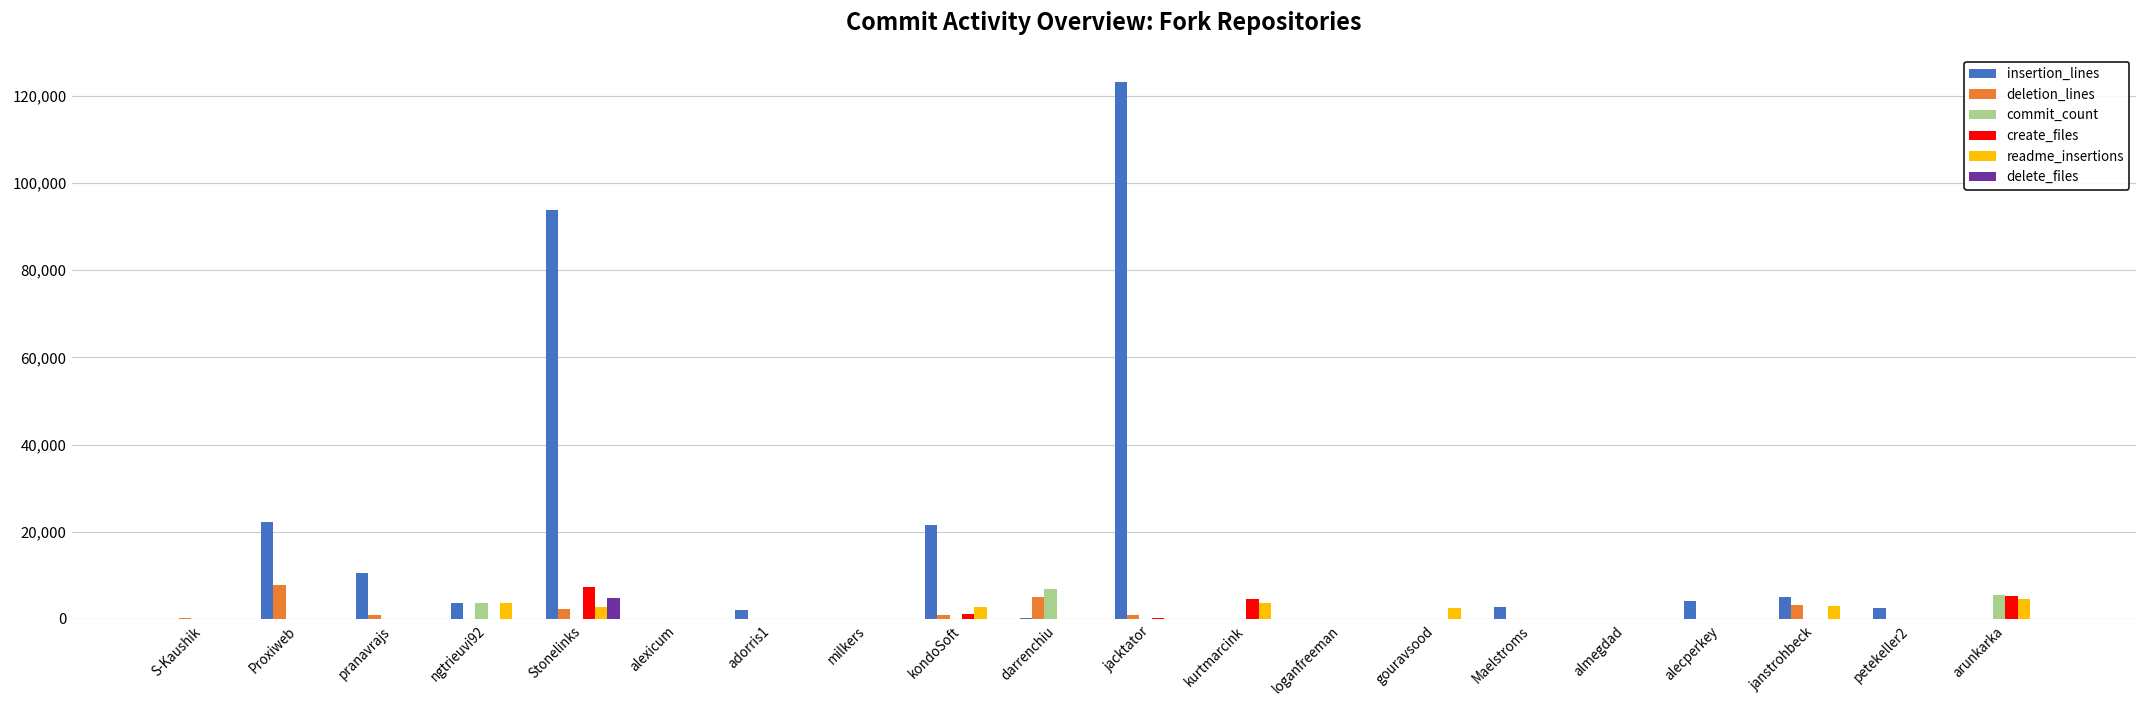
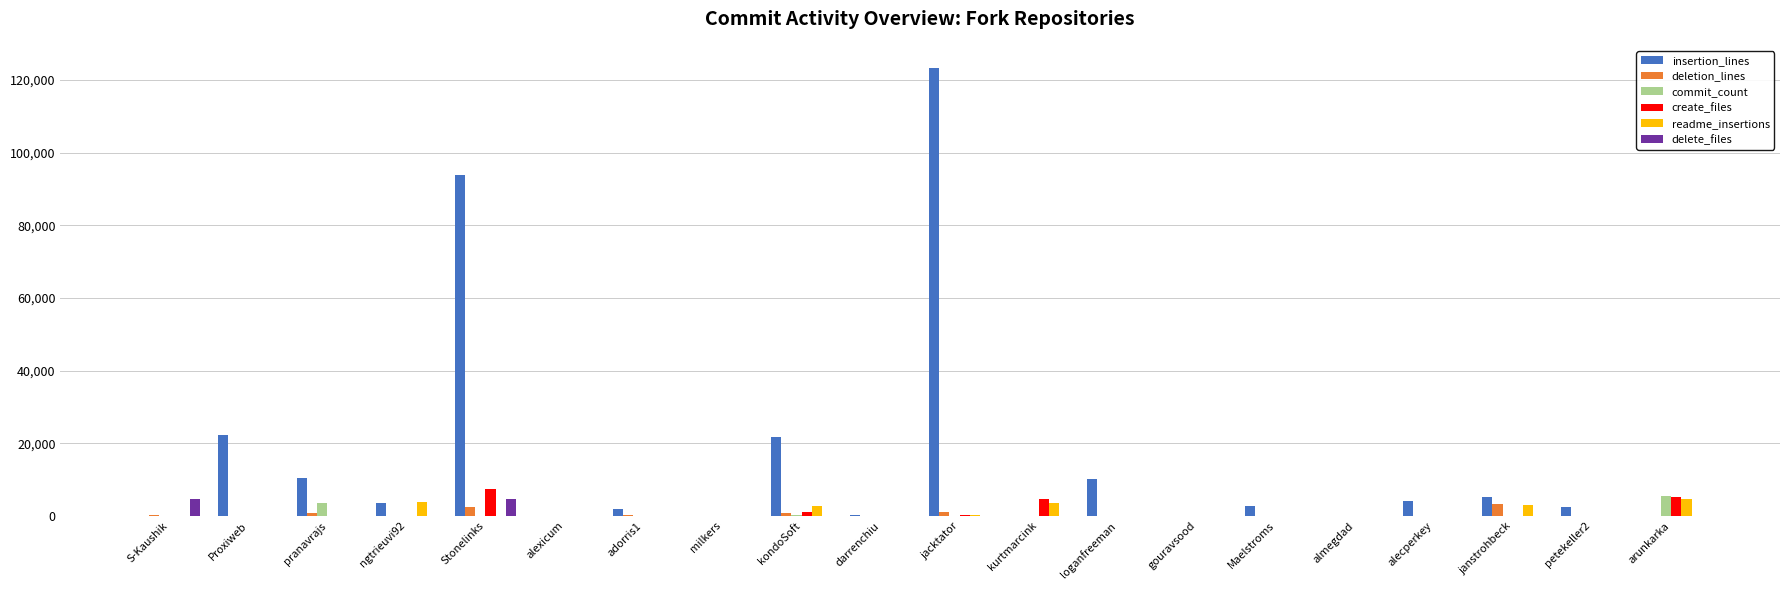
  {
    "insertion_lines": {
      "Proxiweb": "22,000",
      "pranavrajs": "10,000",
      "ngtrieuvi92": "4,000",
      "Stonelinks": "94,000",
      "adorris1": "2,000",
      "kondoSoft": "22,000",
      "jacktator": "123,000",
-     "loganfreeman": "0",
+     "loganfreeman": "10,000",
      "Maelstroms": "3,000",
      "alecperkey": "4,000",
      "janstrohbeck": "5,000",
      "petekeller2": "2,000"
    },
    "deletion_lines": {
-     "Proxiweb": "8,000",
+     "Proxiweb": "0",
      "pranavrajs": "1,000",
      "ngtrieuvi92": "0",
      "Stonelinks": "2,000",
      "kondoSoft": "1,000",
-     "darrenchiu": "5,000",
+     "darrenchiu": "0",
      "jacktator": "1,000",
      "almegdad": "0",
      "janstrohbeck": "3,000"
    },
    "commit_count": {
-     "pranavrajs": "0",
-     "ngtrieuvi92": "4,000",
-     "darrenchiu": "7,000",
+     "pranavrajs": "4,000",
+     "ngtrieuvi92": "0",
+     "darrenchiu": "0",
      "arunkarka": "5,000"
    },
    "create_files": {
      "S-Kaushik": "0",
      "Stonelinks": "7,000",
      "alexicum": "0",
      "milkers": "0",
      "kondoSoft": "1,000",
      "kurtmarcink": "5,000",
      "gouravsood": "0",
      "almegdad": "0",
      "alecperkey": "0",
      "petekeller2": "0",
      "arunkarka": "5,000"
    },
    "readme_insertions": {
      "Proxiweb": "0",
      "ngtrieuvi92": "4,000",
-     "Stonelinks": "3,000",
+     "Stonelinks": "0",
      "alexicum": "0",
      "adorris1": "0",
      "milkers": "0",
      "kondoSoft": "3,000",
      "darrenchiu": "0",
      "kurtmarcink": "4,000",
      "loganfreeman": "0",
-     "gouravsood": "2,000",
+     "gouravsood": "0",
      "almegdad": "0",
      "janstrohbeck": "3,000",
      "petekeller2": "0",
      "arunkarka": "5,000"
    },
    "delete_files": {
-     "S-Kaushik": "0",
+     "S-Kaushik": "5,000",
      "ngtrieuvi92": "0",
      "Stonelinks": "5,000",
      "alexicum": "0",
      "adorris1": "0",
      "milkers": "0",
      "darrenchiu": "0",
      "kurtmarcink": "0",
      "loganfreeman": "0",
      "gouravsood": "0",
      "almegdad": "0",
      "alecperkey": "0",
      "petekeller2": "0",
      "arunkarka": "0"
    }
  }
